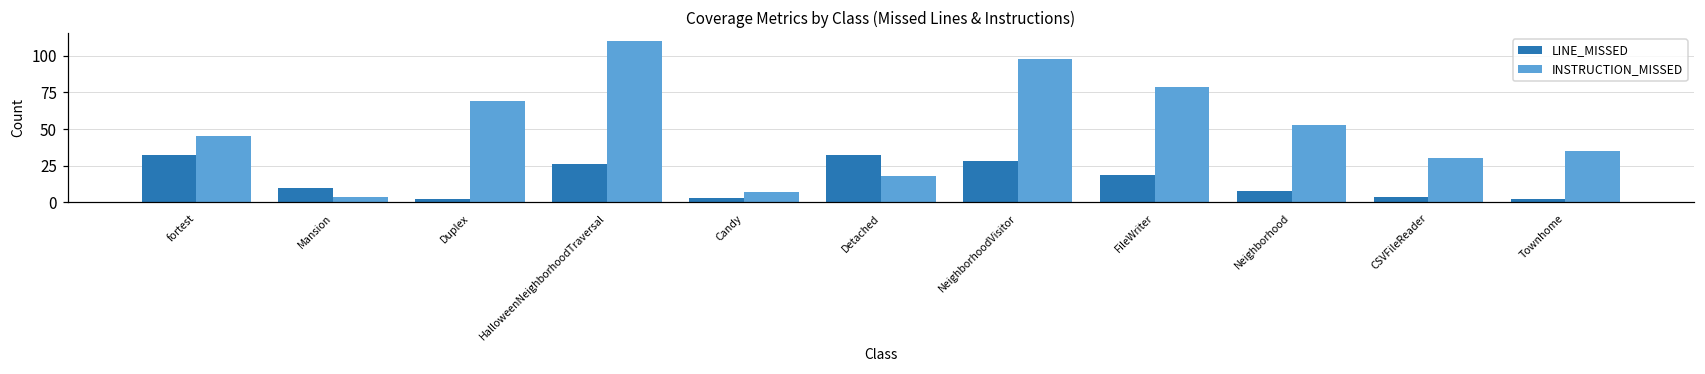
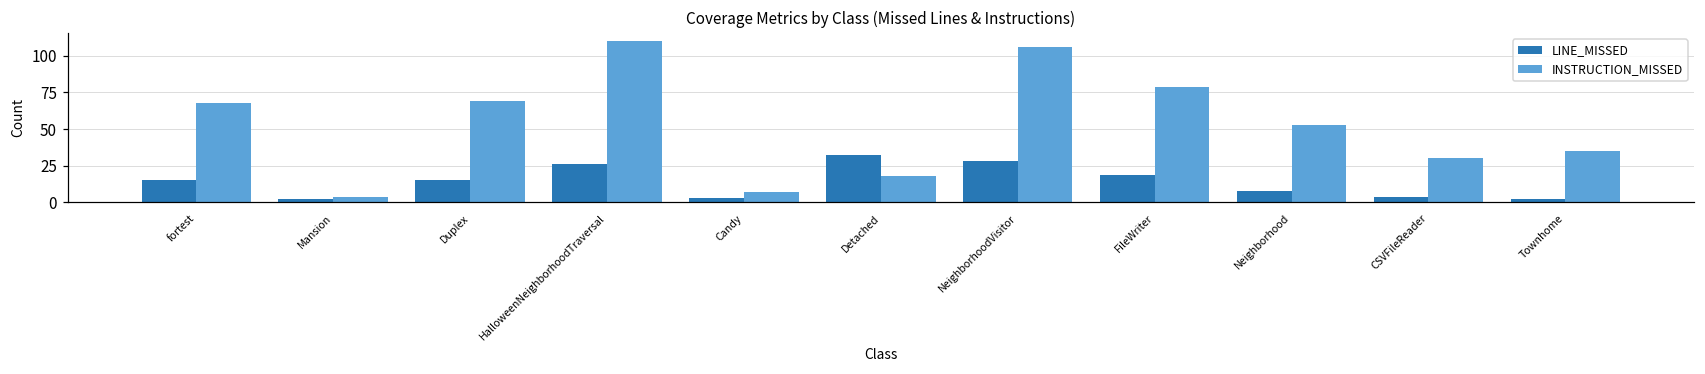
  {
    "LINE_MISSED": {
-     "fortest": 32,
-     "Mansion": 10,
-     "Duplex": 2,
+     "fortest": 15,
+     "Mansion": 2,
+     "Duplex": 15,
      "HalloweenNeighborhoodTraversal": 26,
      "Candy": 3,
      "Detached": 32,
      "NeighborhoodVisitor": 28,
      "FileWriter": 19,
      "Neighborhood": 8,
      "CSVFileReader": 4,
      "Townhome": 2
    },
    "INSTRUCTION_MISSED": {
-     "fortest": 45,
+     "fortest": 68,
      "Mansion": 4,
      "Duplex": 69,
      "HalloweenNeighborhoodTraversal": 110,
      "Candy": 7,
      "Detached": 18,
-     "NeighborhoodVisitor": 98,
+     "NeighborhoodVisitor": 106,
      "FileWriter": 79,
      "Neighborhood": 53,
      "CSVFileReader": 30,
      "Townhome": 35
    }
  }
